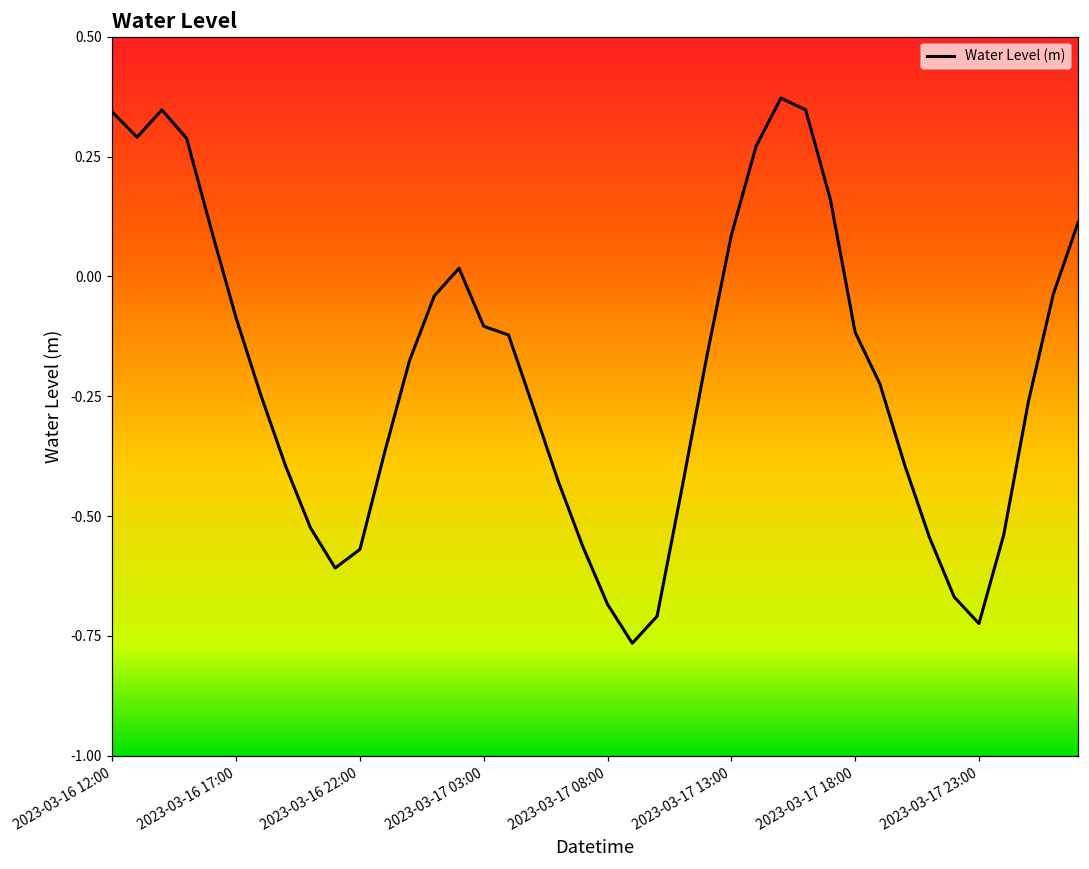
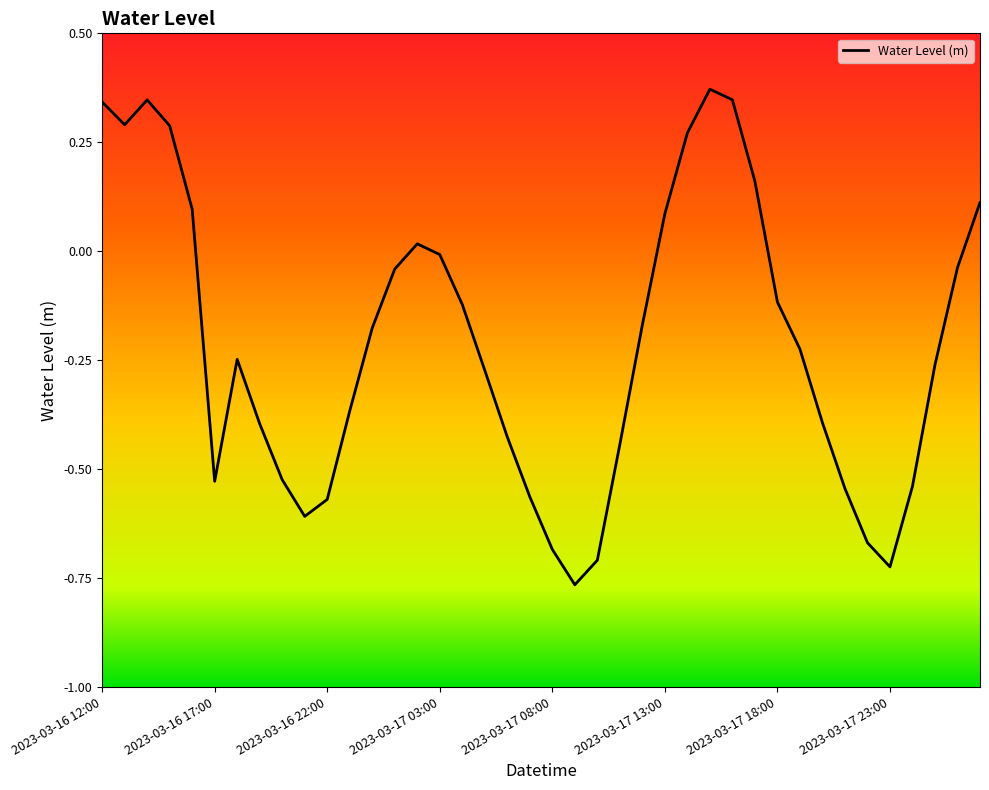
  {
    "2023-03-16 12:00": 0.34,
-   "2023-03-16 17:00": -0.09,
+   "2023-03-16 17:00": -0.53,
    "2023-03-16 22:00": -0.57,
-   "2023-03-17 03:00": -0.10,
+   "2023-03-17 03:00": -0.01,
    "2023-03-17 08:00": -0.68,
    "2023-03-17 13:00": 0.09,
    "2023-03-17 18:00": -0.12,
    "2023-03-17 23:00": -0.72
  }
